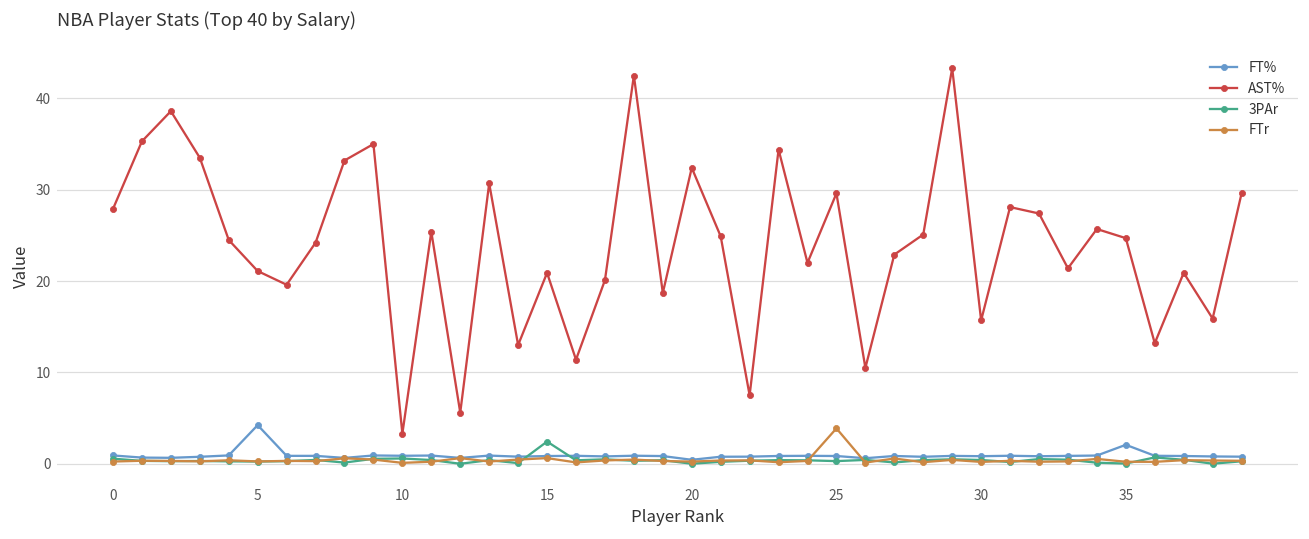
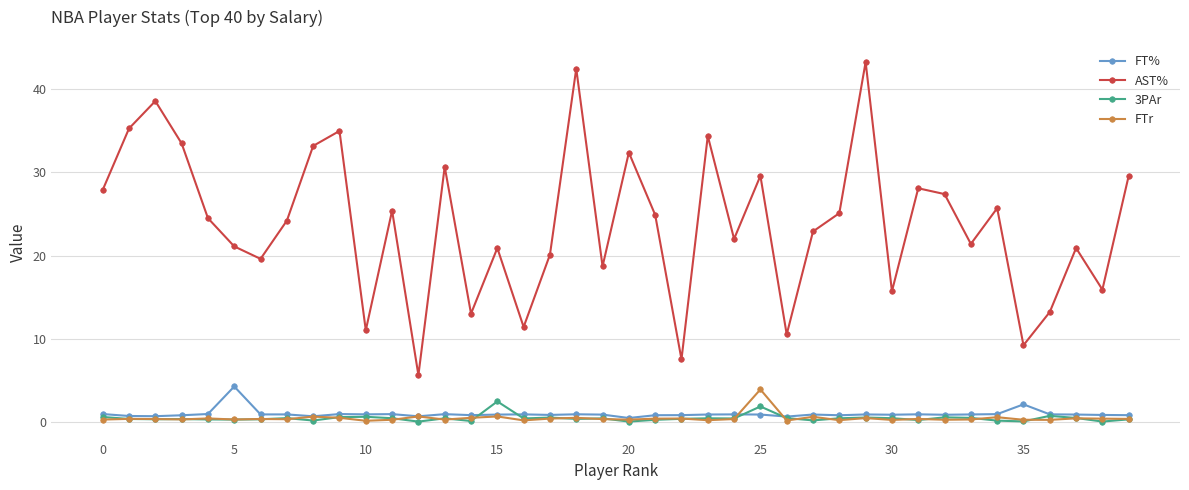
  {
    "FT%": {
      "0": 1,
      "5": 4,
      "25": 1,
      "30": 1,
      "35": 2
    },
    "AST%": {
      "0": 28,
      "5": 21,
-     "10": 3,
+     "10": 11,
      "15": 21,
      "20": 32,
      "25": 30,
      "30": 16,
-     "35": 25
+     "35": 9
    },
    "3PAr": {
      "0": 1,
      "15": 2,
-     "25": 0
+     "25": 2
    },
    "FTr": {
      "0": 0,
      "10": 0,
      "25": 4
    }
  }
